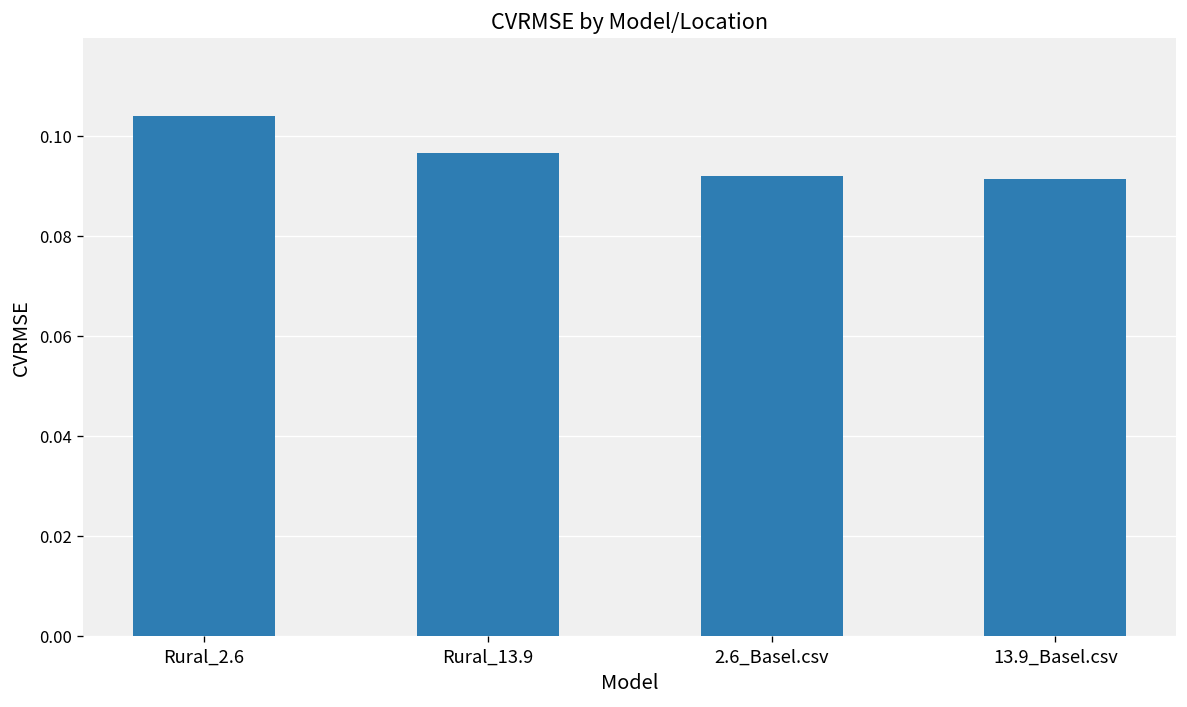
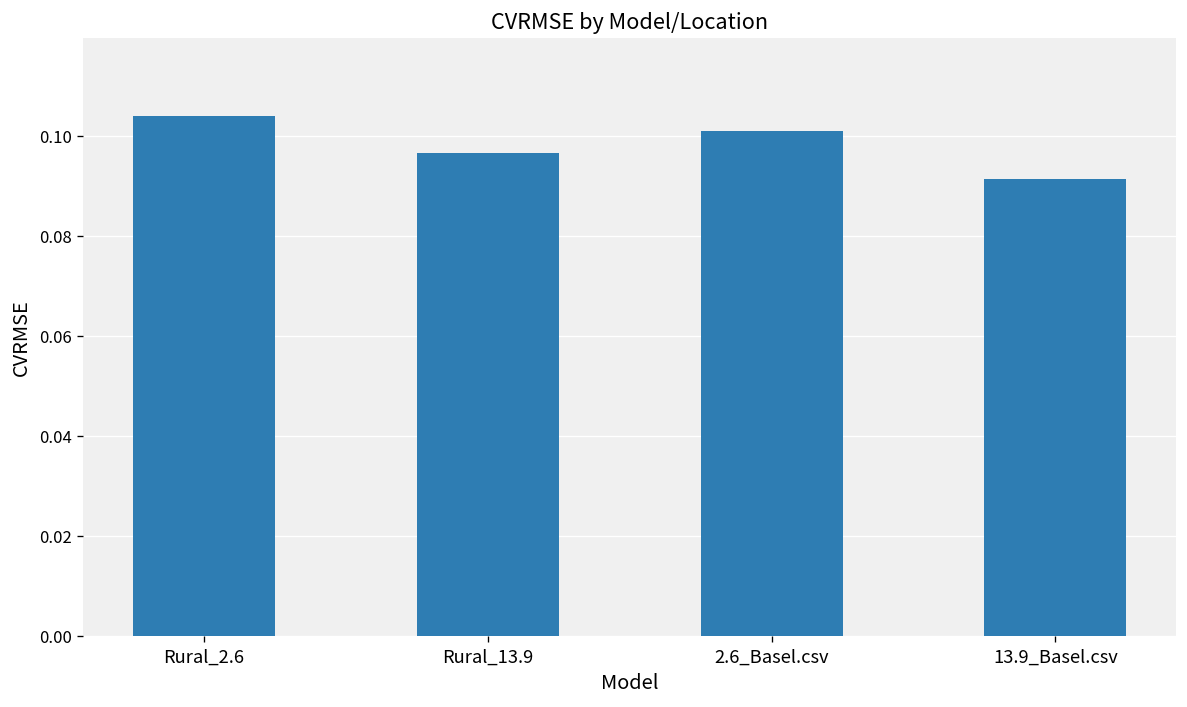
  {
    "Rural_2.6": 0.104,
    "Rural_13.9": 0.096,
-   "2.6_Basel.csv": 0.092,
+   "2.6_Basel.csv": 0.101,
    "13.9_Basel.csv": 0.091
  }
